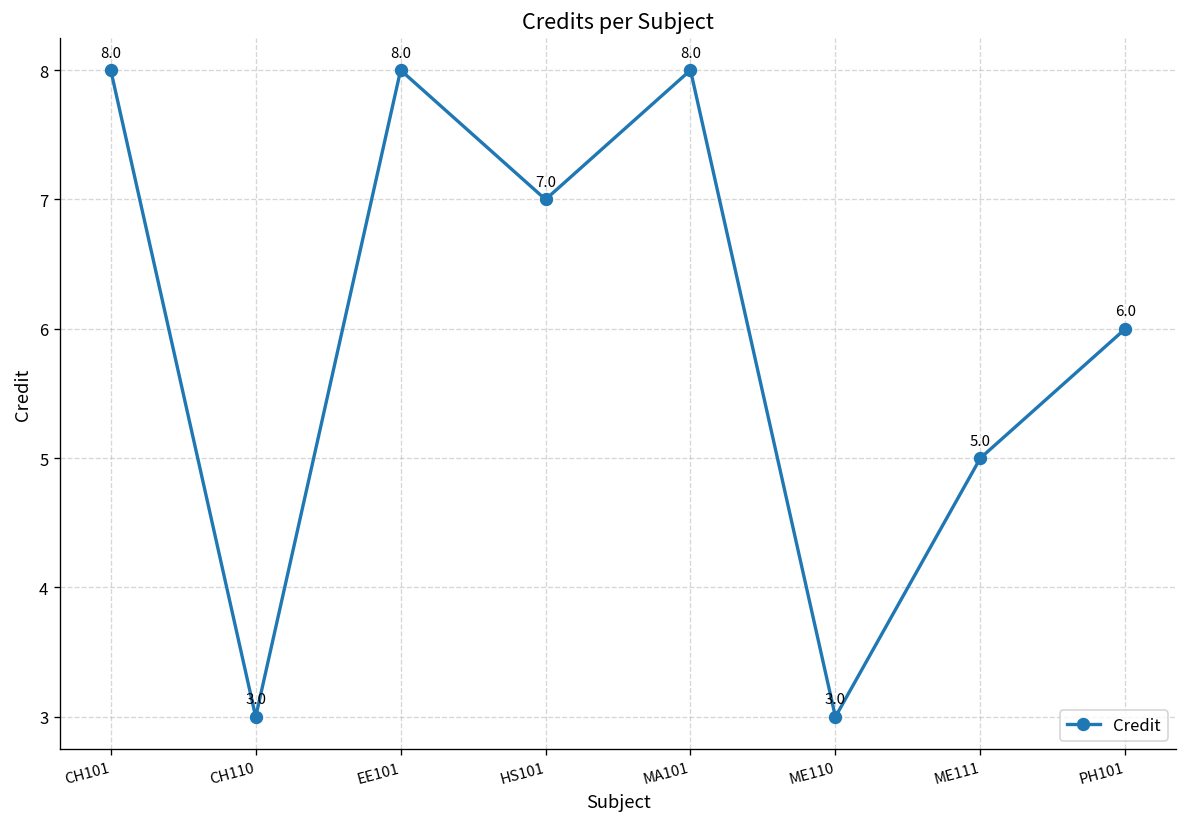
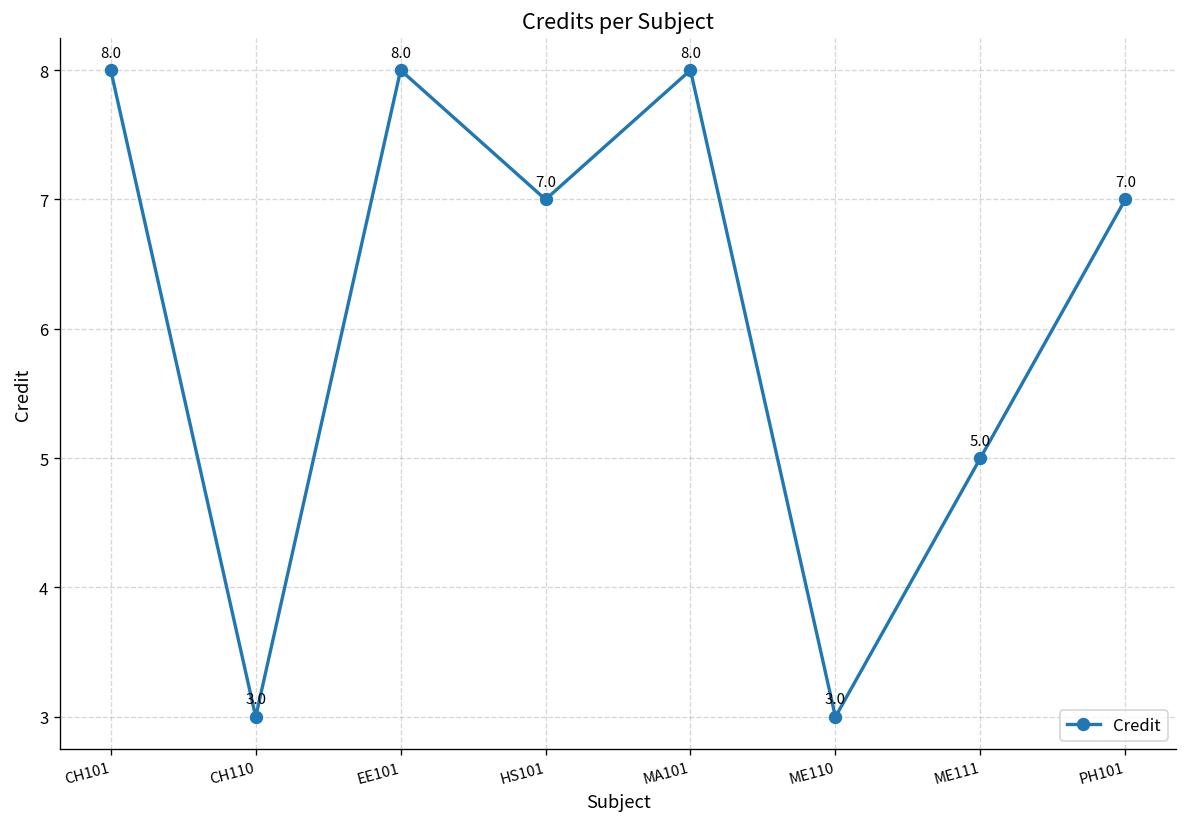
  {
    "CH101": 8.0,
    "CH110": 3.0,
    "EE101": 8.0,
    "HS101": 7.0,
    "MA101": 8.0,
    "ME110": 3.0,
    "ME111": 5.0,
-   "PH101": 6.0
+   "PH101": 7.0
  }
